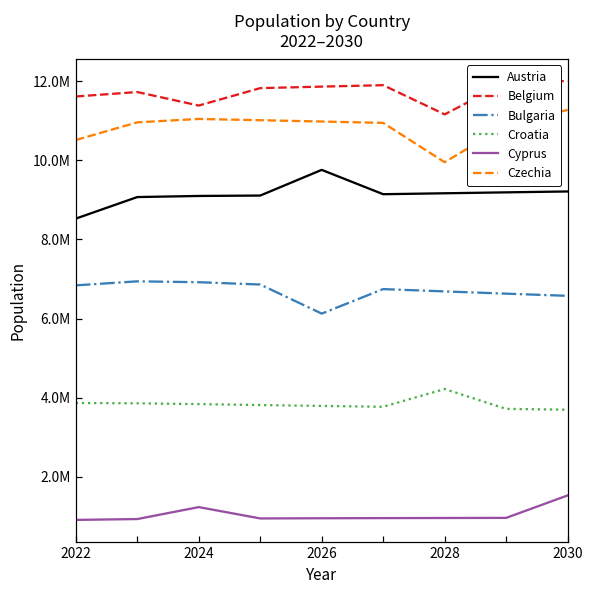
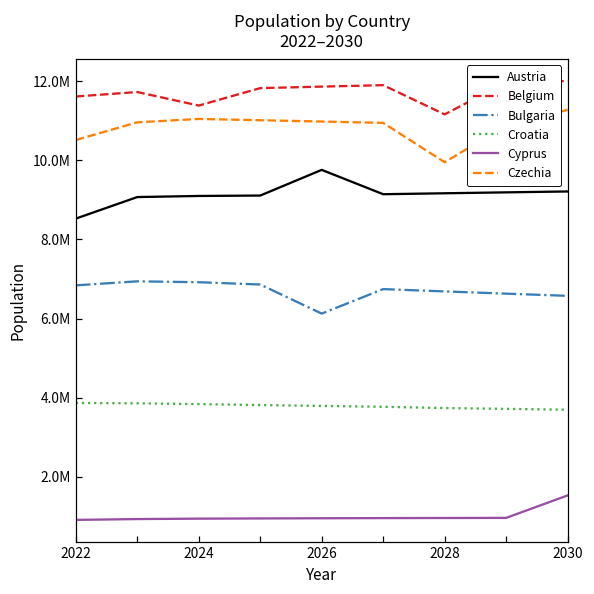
  {
    "Austria": {
      "2022": 8500000,
      "2024": 9100000,
      "2026": 9800000,
      "2028": 9200000,
      "2030": 9200000
    },
    "Belgium": {
      "2022": 11600000,
      "2024": 11400000,
      "2026": 11900000,
      "2028": 11200000,
      "2030": 12000000
    },
    "Bulgaria": {
      "2022": 6800000,
      "2024": 6900000,
      "2026": 6100000,
      "2028": 6700000,
      "2030": 6600000
    },
    "Croatia": {
      "2022": 3900000,
      "2024": 3800000,
      "2026": 3800000,
-     "2028": 4200000,
+     "2028": 3700000,
      "2030": 3700000
    },
    "Cyprus": {
      "2022": 900000,
-     "2024": 1200000,
+     "2024": 900000,
      "2026": 900000,
      "2028": 1000000,
      "2030": 1500000
    },
    "Czechia": {
      "2022": 10500000,
      "2024": 11000000,
      "2026": 11000000,
      "2028": 10000000,
      "2030": 11300000
    }
  }
